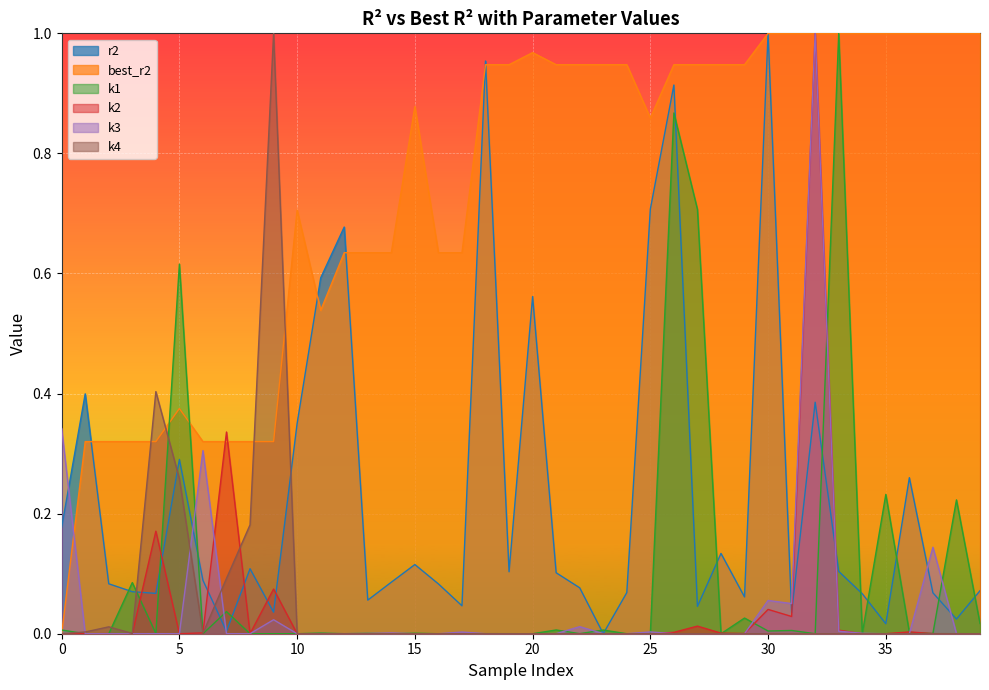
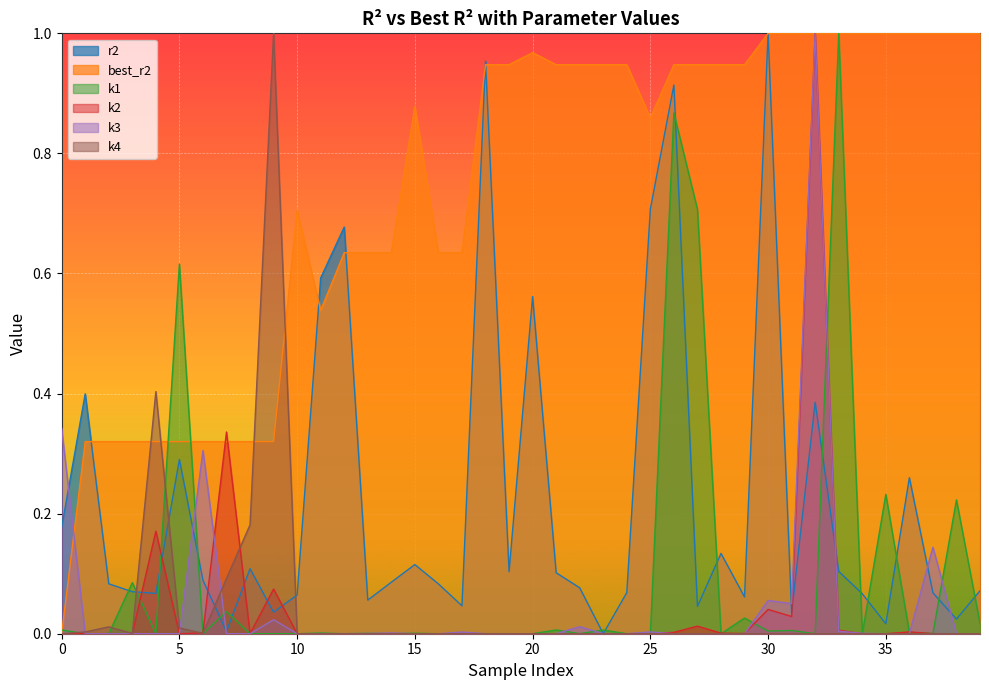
  {
    "r2": {
      "0": 0.18,
      "5": 0.29,
-     "10": 0.35,
+     "10": 0.06,
      "15": 0.12,
      "20": 0.56,
      "25": 0.71,
      "35": 0.02
    },
    "best_r2": {
-     "5": 0.38,
+     "5": 0.32,
      "10": 0.71,
      "15": 0.88,
      "20": 0.97,
      "25": 0.86,
      "35": 1.00
    },
    "k1": {
      "0": 0.01,
      "5": 0.62,
      "30": 0.00,
      "35": 0.23
    },
    "k2": {
      "30": 0.04
    },
    "k3": {
      "0": 0.34,
      "30": 0.06
    },
    "k4": {
-     "5": 0.26,
+     "5": 0.01,
      "30": 0.00
    }
  }
